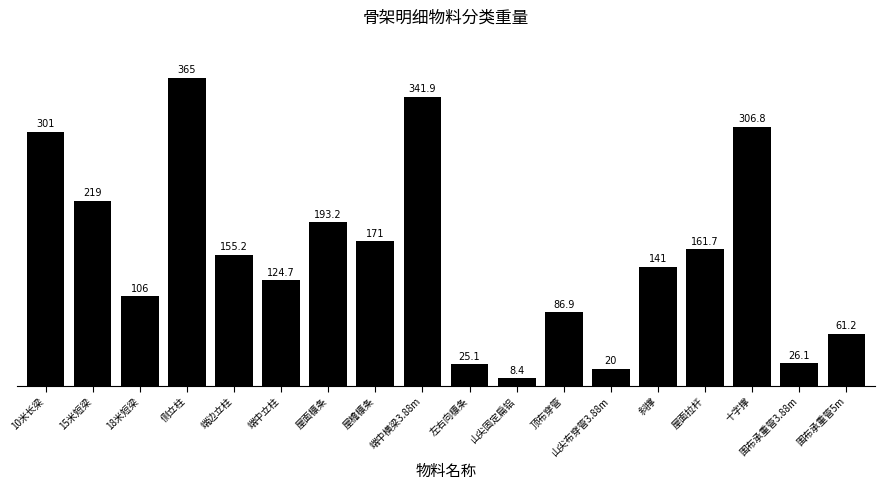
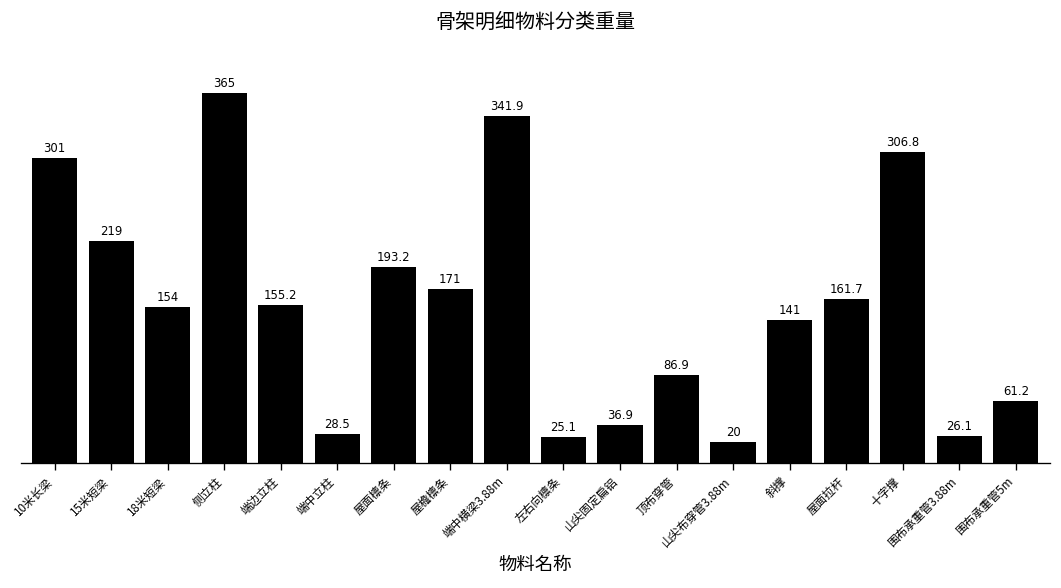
  {
    "10米长梁": 301,
    "15米短梁": 219,
-   "18米短梁": 106,
+   "18米短梁": 154,
    "侧立柱": 365,
    "端边立柱": 155.2,
-   "端中立柱": 124.7,
+   "端中立柱": 28.5,
    "屋面檩条": 193.2,
    "屋檐檩条": 171,
    "端中横梁3.88m": 341.9,
    "左右向檩条": 25.1,
-   "山尖固定扁铝": 8.4,
+   "山尖固定扁铝": 36.9,
    "顶布穿管": 86.9,
    "山尖布穿管3.88m": 20,
    "斜撑": 141,
    "屋面拉杆": 161.7,
    "十字撑": 306.8,
    "围布承重管3.88m": 26.1,
    "围布承重管5m": 61.2
  }
